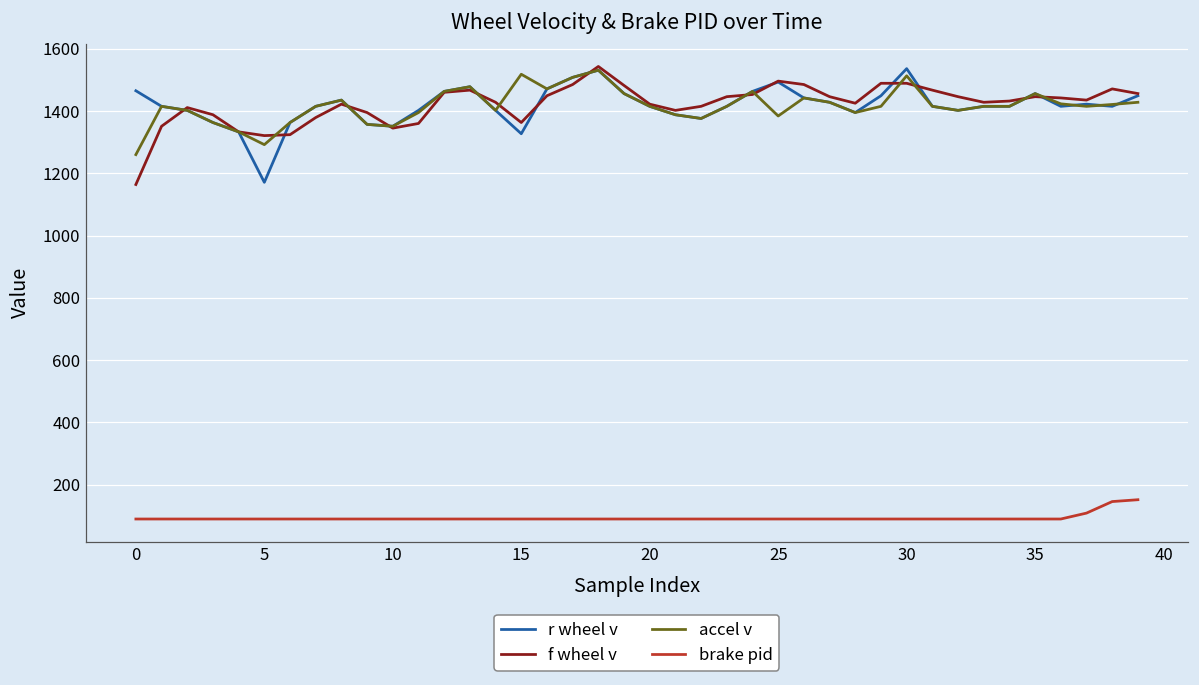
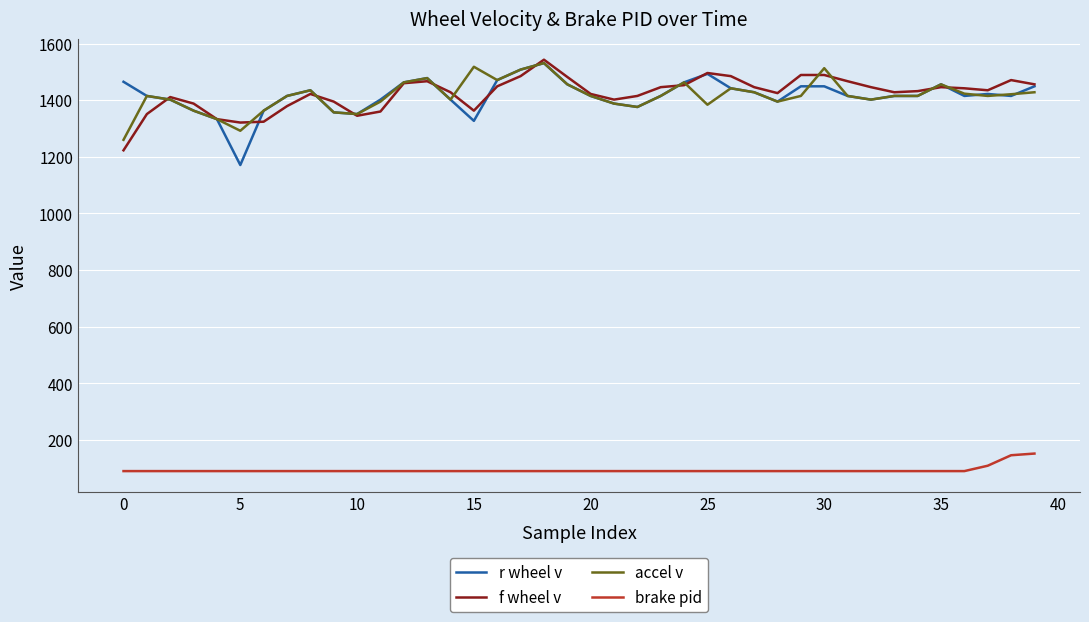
  {
    "r wheel v": {
      "0": 1470,
      "5": 1170,
      "15": 1330,
-     "30": 1540
+     "30": 1450
    },
    "f wheel v": {
-     "0": 1160,
+     "0": 1220,
      "5": 1320,
      "15": 1360,
      "30": 1490,
      "35": 1450
    },
    "accel v": {
      "0": 1260,
      "5": 1290,
      "15": 1520,
      "25": 1380,
      "30": 1510
    },
    "brake pid": {
      "0": 90,
      "5": 90,
      "10": 90,
      "15": 90,
      "20": 90,
      "25": 90,
      "30": 90,
      "35": 90
    }
  }
